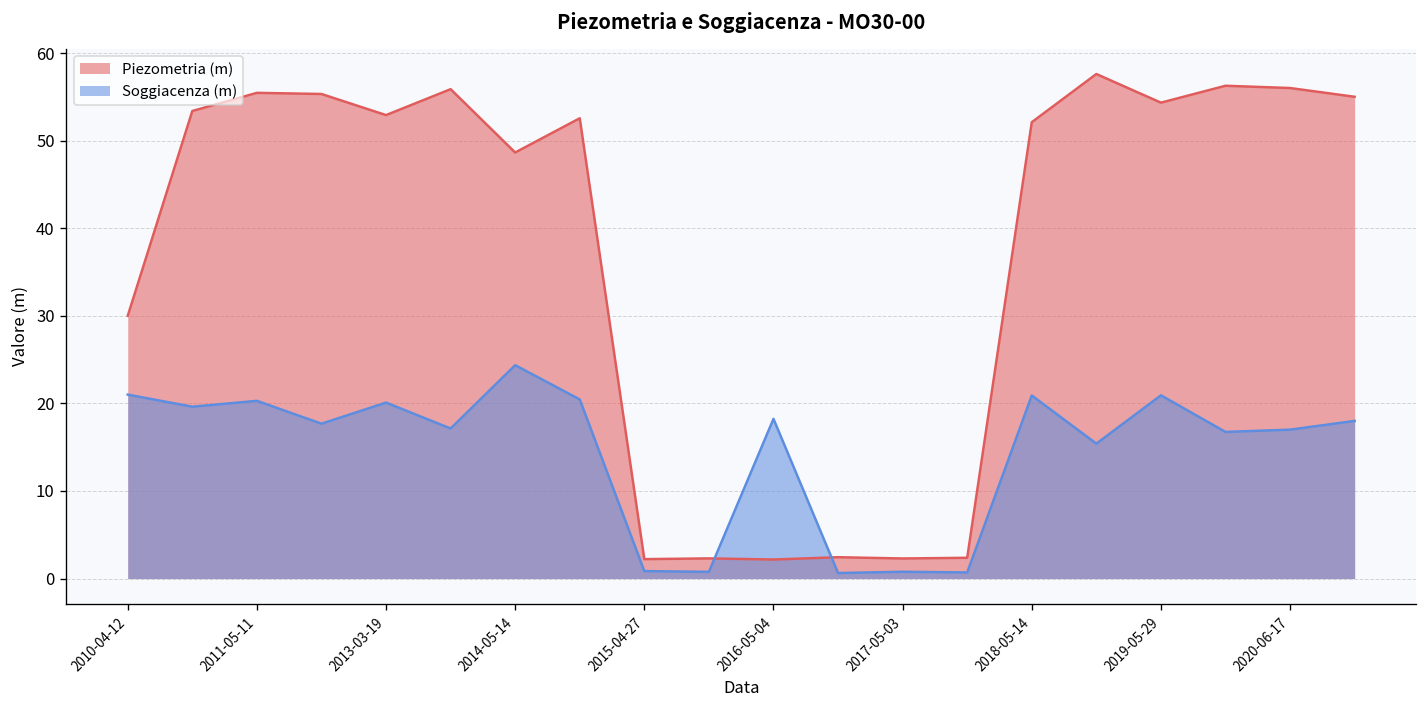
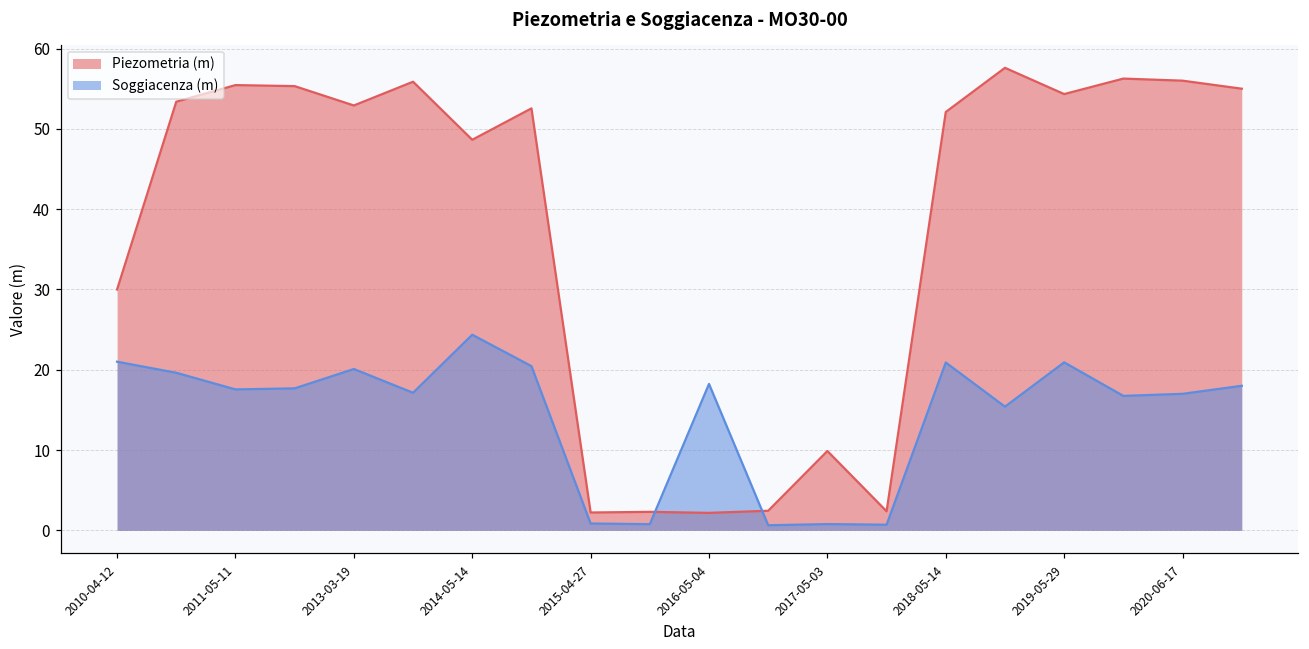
  {
    "Piezometria (m)": {
      "2010-04-12": 30,
      "2011-05-11": 55,
      "2013-03-19": 53,
      "2014-05-14": 49,
      "2015-04-27": 2,
      "2016-05-04": 2,
-     "2017-05-03": 2,
+     "2017-05-03": 10,
      "2018-05-14": 52,
      "2019-05-29": 54,
      "2020-06-17": 56
    },
    "Soggiacenza (m)": {
      "2010-04-12": 21,
-     "2011-05-11": 20,
+     "2011-05-11": 18,
      "2013-03-19": 20,
      "2014-05-14": 24,
      "2015-04-27": 1,
      "2016-05-04": 18,
      "2017-05-03": 1,
      "2018-05-14": 21,
      "2019-05-29": 21,
      "2020-06-17": 17
    }
  }
